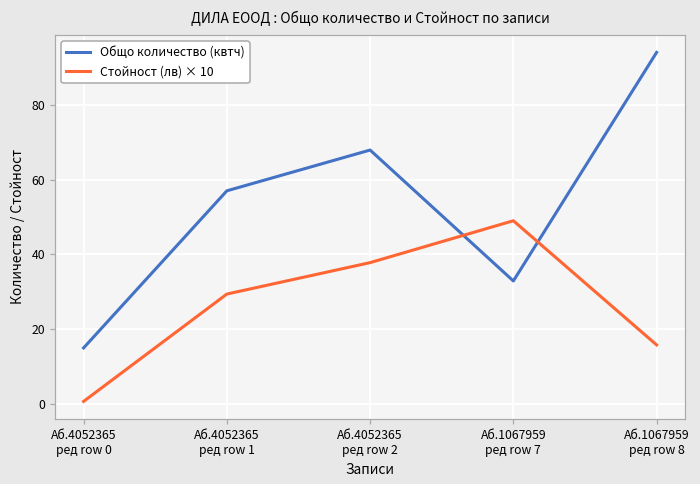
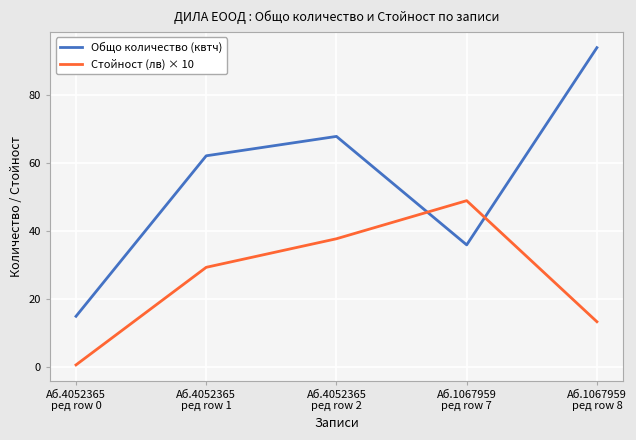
  {
    "Общо количество (квтч)": {
      "Аб.4052365 ред row 0": 15,
-     "Аб.4052365 ред row 1": 57,
+     "Аб.4052365 ред row 1": 62,
      "Аб.4052365 ред row 2": 68,
-     "Аб.1067959 ред row 7": 33,
+     "Аб.1067959 ред row 7": 36,
      "Аб.1067959 ред row 8": 94
    },
    "Стойност (лв) × 10": {
      "Аб.4052365 ред row 0": 1,
      "Аб.4052365 ред row 1": 29,
      "Аб.4052365 ред row 2": 38,
      "Аб.1067959 ред row 7": 49,
-     "Аб.1067959 ред row 8": 16
+     "Аб.1067959 ред row 8": 13
    }
  }
